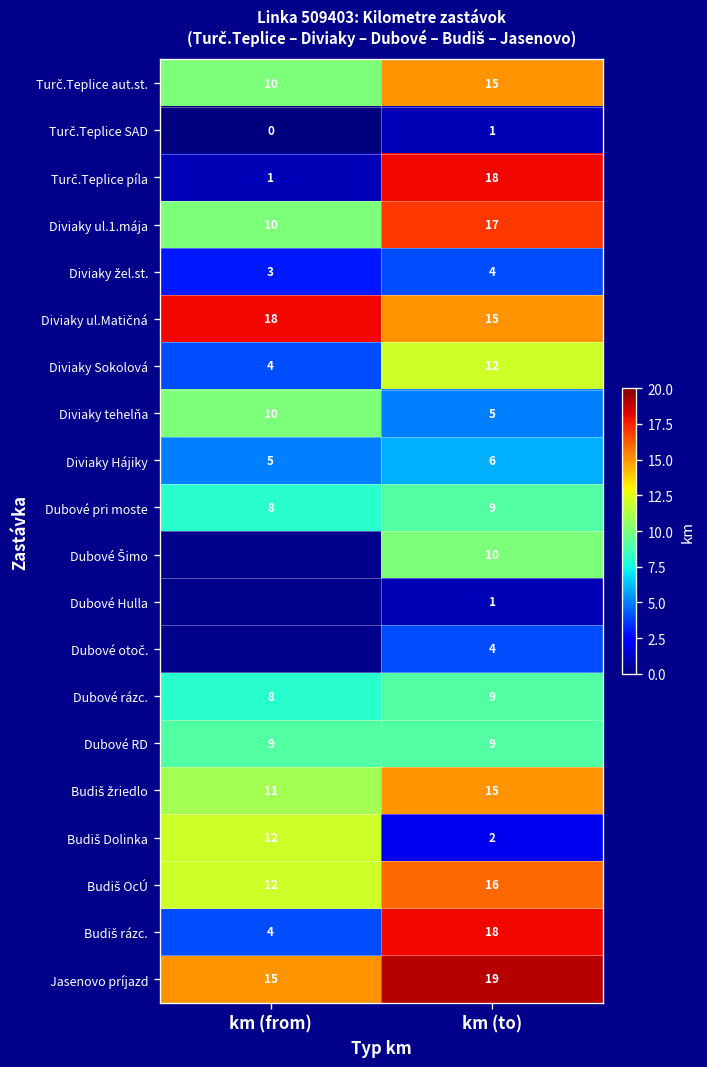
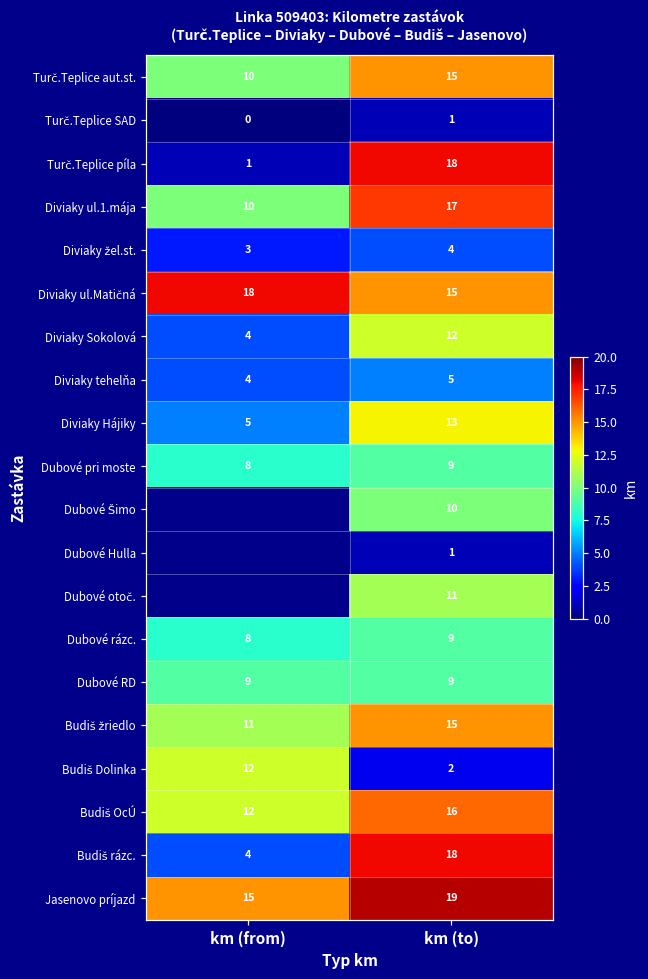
  {
    "Turč.Teplice aut.st.": {
      "km (from)": 10,
      "km (to)": 15
    },
    "Turč.Teplice SAD": {
      "km (from)": 0,
      "km (to)": 1
    },
    "Turč.Teplice píla": {
      "km (from)": 1,
      "km (to)": 18
    },
    "Diviaky ul.1.mája": {
      "km (from)": 10,
      "km (to)": 17
    },
    "Diviaky žel.st.": {
      "km (from)": 3,
      "km (to)": 4
    },
    "Diviaky ul.Matičná": {
      "km (from)": 18,
      "km (to)": 15
    },
    "Diviaky Sokolová": {
      "km (from)": 4,
      "km (to)": 12
    },
    "Diviaky tehelňa": {
-     "km (from)": 10,
+     "km (from)": 4,
      "km (to)": 5
    },
    "Diviaky Hájiky": {
      "km (from)": 5,
-     "km (to)": 6
+     "km (to)": 13
    },
    "Dubové pri moste": {
      "km (from)": 8,
      "km (to)": 9
    },
    "Dubové Šimo": {
      "km (to)": 10
    },
    "Dubové Hulla": {
      "km (to)": 1
    },
    "Dubové otoč.": {
-     "km (to)": 4
+     "km (to)": 11
    },
    "Dubové rázc.": {
      "km (from)": 8,
      "km (to)": 9
    },
    "Dubové RD": {
      "km (from)": 9,
      "km (to)": 9
    },
    "Budiš žriedlo": {
      "km (from)": 11,
      "km (to)": 15
    },
    "Budiš Dolinka": {
      "km (from)": 12,
      "km (to)": 2
    },
    "Budiš OcÚ": {
      "km (from)": 12,
      "km (to)": 16
    },
    "Budiš rázc.": {
      "km (from)": 4,
      "km (to)": 18
    },
    "Jasenovo príjazd": {
      "km (from)": 15,
      "km (to)": 19
    }
  }
